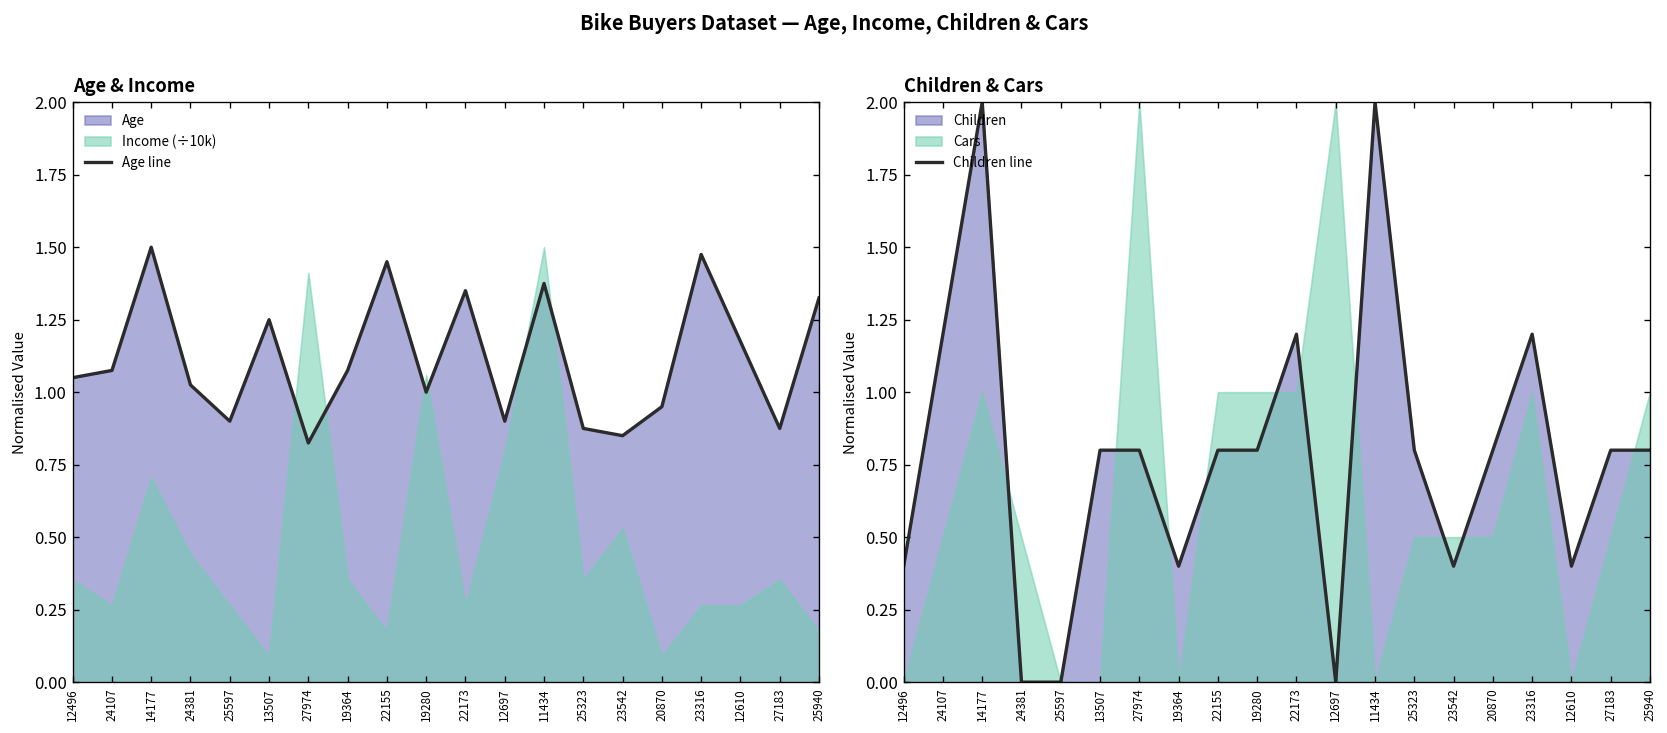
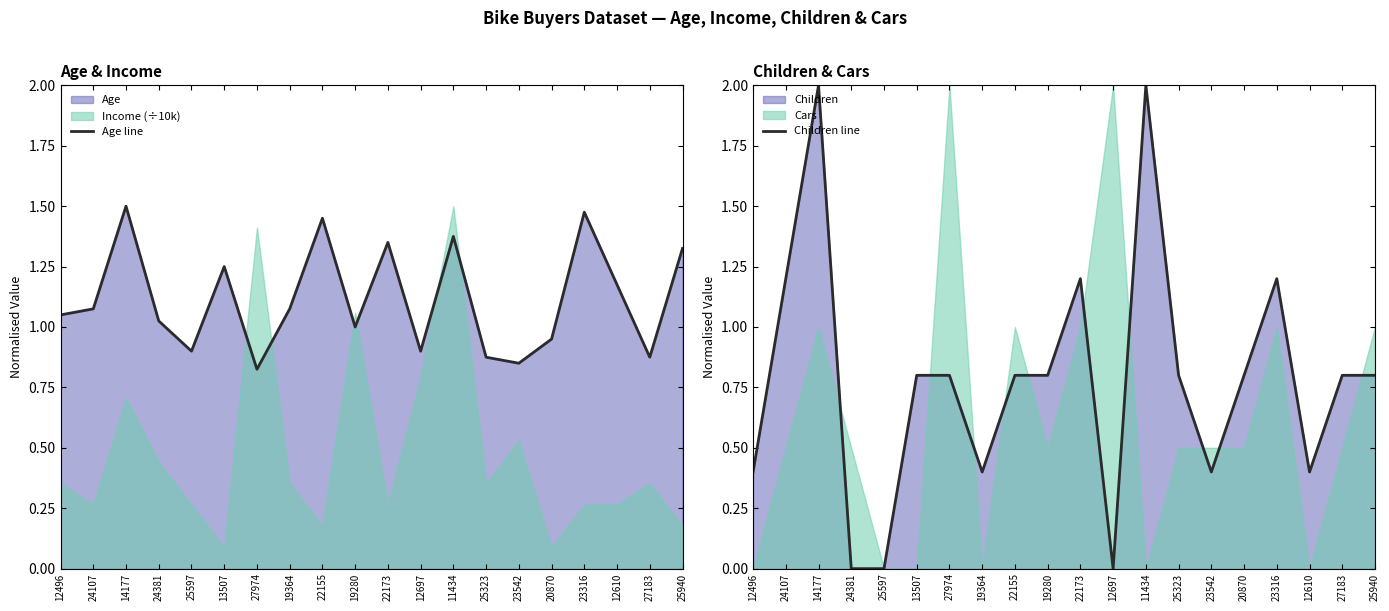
  {
    "Age & Income": {
      "Age": {
        "12496": 1.05,
        "24107": 1.08,
        "14177": 1.50,
        "24381": 1.03,
        "25597": 0.90,
        "13507": 1.25,
        "27974": 0.83,
        "19364": 1.08,
        "22155": 1.45,
        "19280": 1.00,
        "22173": 1.35,
        "12697": 0.90,
        "11434": 1.38,
        "25323": 0.88,
        "23542": 0.85,
        "20870": 0.95,
        "23316": 1.47,
        "12610": 1.18,
        "27183": 0.88,
        "25940": 1.33
      },
      "Income (÷10k)": {
        "12496": 0.35,
        "24107": 0.26,
        "14177": 0.71,
        "24381": 0.44,
        "25597": 0.26,
        "13507": 0.09,
        "27974": 1.41,
        "19364": 0.35,
        "22155": 0.18,
        "19280": 1.06,
        "22173": 0.26,
        "12697": 0.79,
        "11434": 1.50,
        "25323": 0.35,
        "23542": 0.53,
        "20870": 0.09,
        "23316": 0.26,
        "12610": 0.26,
        "27183": 0.35,
        "25940": 0.18
      }
    },
    "Children & Cars": {
      "Children": {
        "12496": 0.40,
        "24107": 1.20,
        "14177": 2.00,
        "24381": 0.00,
        "13507": 0.80,
        "27974": 0.80,
        "19364": 0.40,
        "22155": 0.80,
        "19280": 0.80,
        "22173": 1.20,
        "12697": 0.00,
        "11434": 2.00,
        "25323": 0.80,
        "23542": 0.40,
        "20870": 0.80,
        "23316": 1.20,
        "12610": 0.40,
        "27183": 0.80,
        "25940": 0.80
      },
      "Cars": {
        "12496": 0.00,
        "24107": 0.50,
        "14177": 1.00,
        "24381": 0.50,
        "13507": 0.00,
        "27974": 2.00,
        "19364": 0.00,
        "22155": 1.00,
-       "19280": 1.00,
+       "19280": 0.50,
        "22173": 1.00,
        "12697": 2.00,
        "11434": 0.00,
        "25323": 0.50,
        "23542": 0.50,
        "20870": 0.50,
        "23316": 1.00,
        "12610": 0.00,
        "27183": 0.50,
        "25940": 1.00
      }
    }
  }
